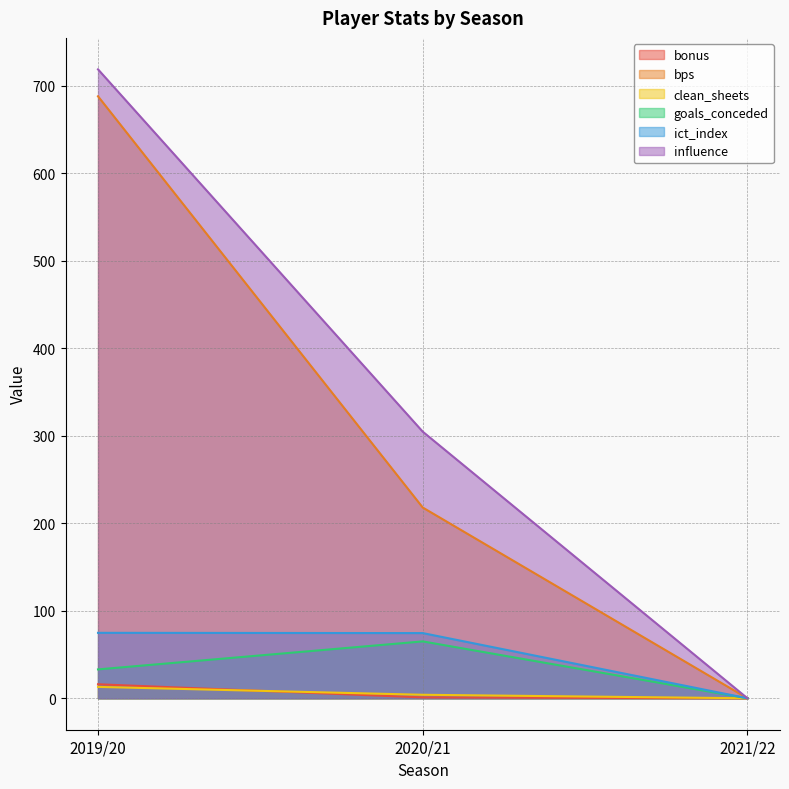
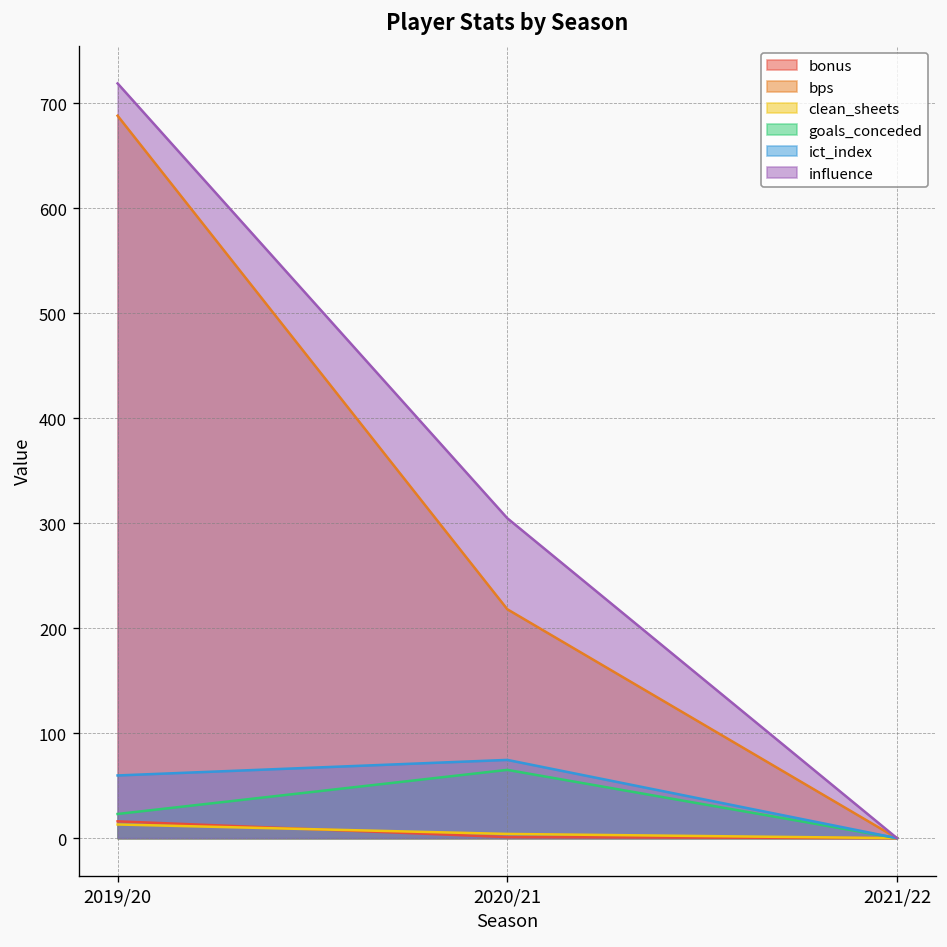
  {
    "goals_conceded": {
-     "2019/20": 30,
+     "2019/20": 20,
      "2020/21": 70
    },
    "ict_index": {
-     "2019/20": 70,
+     "2019/20": 60,
      "2020/21": 70
    },
    "influence": {
      "2019/20": 720,
      "2020/21": 300
    }
  }
